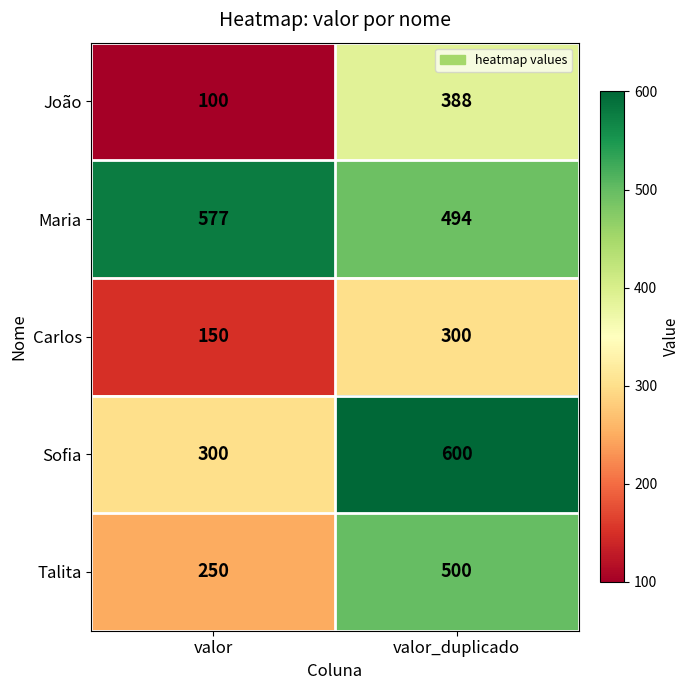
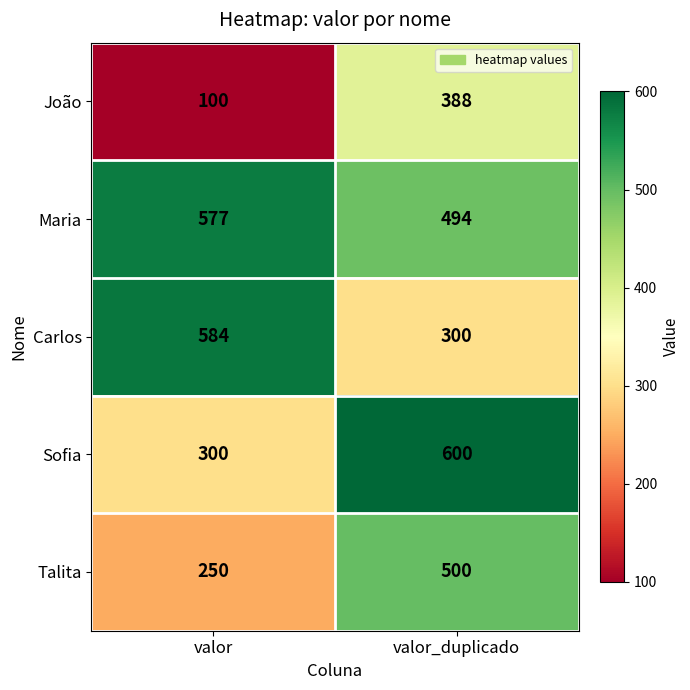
  {
    "João": {
      "valor": 100,
      "valor_duplicado": 388
    },
    "Maria": {
      "valor": 577,
      "valor_duplicado": 494
    },
    "Carlos": {
-     "valor": 150,
+     "valor": 584,
      "valor_duplicado": 300
    },
    "Sofia": {
      "valor": 300,
      "valor_duplicado": 600
    },
    "Talita": {
      "valor": 250,
      "valor_duplicado": 500
    }
  }
